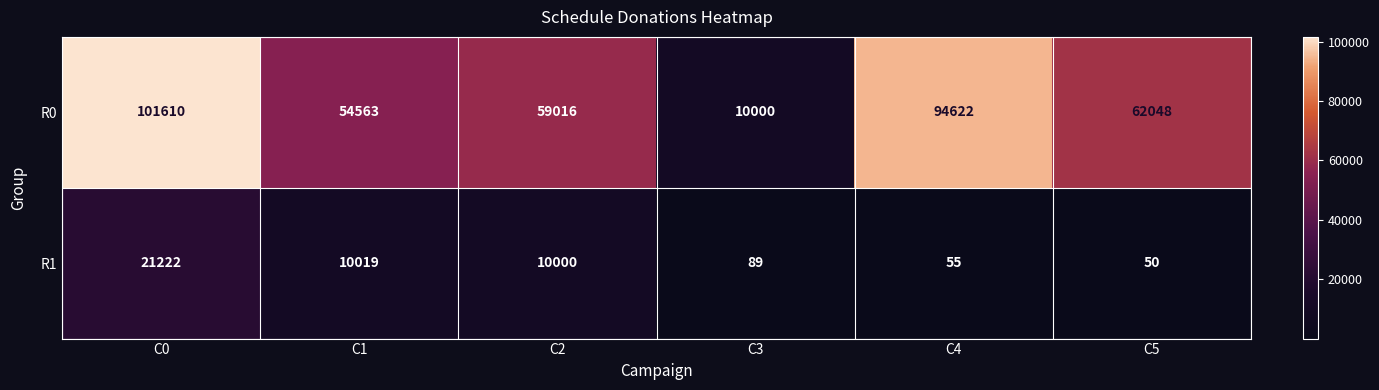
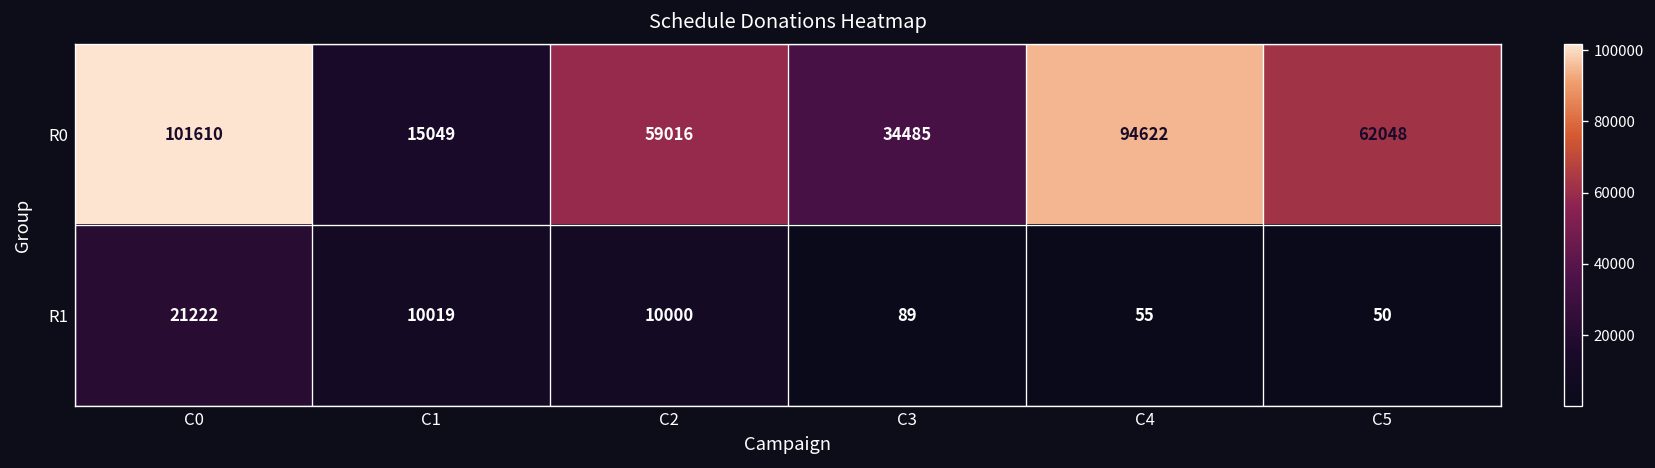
  {
    "R0": {
      "C0": 101610,
-     "C1": 54563,
+     "C1": 15049,
      "C2": 59016,
-     "C3": 10000,
+     "C3": 34485,
      "C4": 94622,
      "C5": 62048
    },
    "R1": {
      "C0": 21222,
      "C1": 10019,
      "C2": 10000,
      "C3": 89,
      "C4": 55,
      "C5": 50
    }
  }
